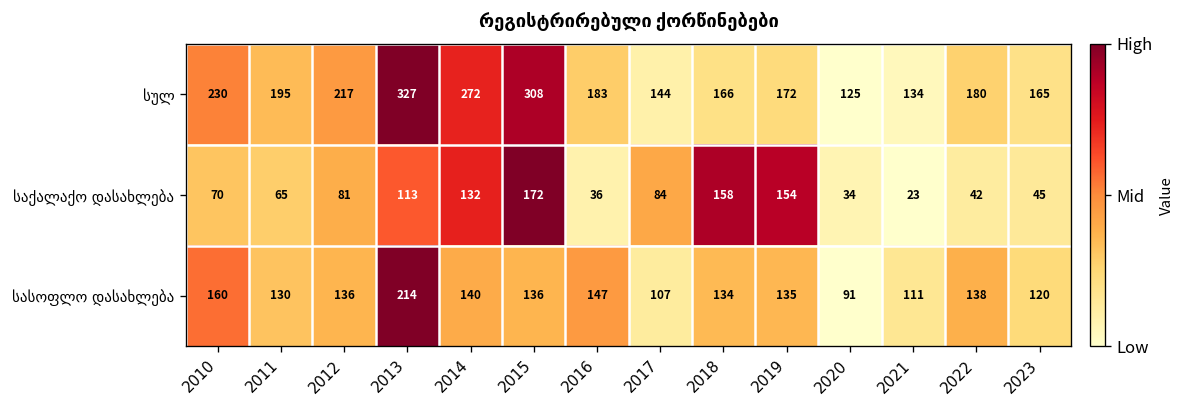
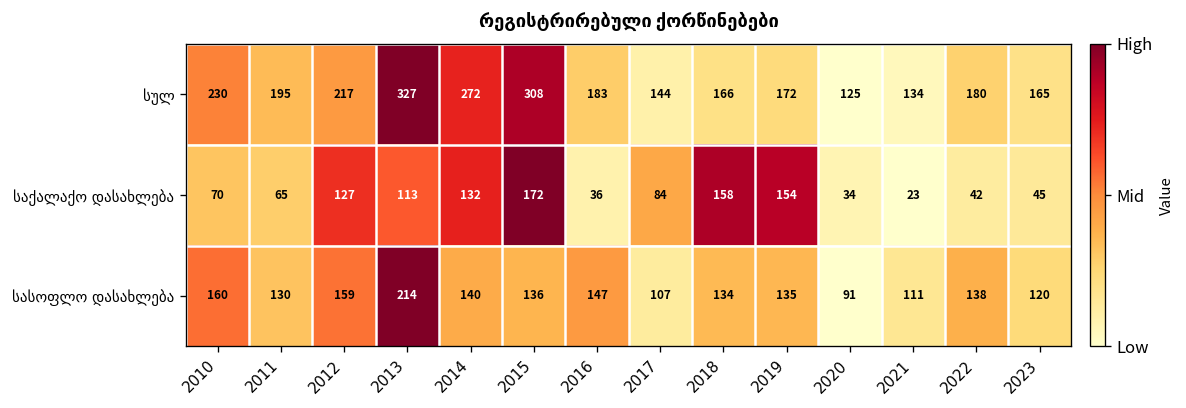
  {
    "სულ": {
      "2010": 230,
      "2011": 195,
      "2012": 217,
      "2013": 327,
      "2014": 272,
      "2015": 308,
      "2016": 183,
      "2017": 144,
      "2018": 166,
      "2019": 172,
      "2020": 125,
      "2021": 134,
      "2022": 180,
      "2023": 165
    },
    "საქალაქო დასახლება": {
      "2010": 70,
      "2011": 65,
-     "2012": 81,
+     "2012": 127,
      "2013": 113,
      "2014": 132,
      "2015": 172,
      "2016": 36,
      "2017": 84,
      "2018": 158,
      "2019": 154,
      "2020": 34,
      "2021": 23,
      "2022": 42,
      "2023": 45
    },
    "სასოფლო დასახლება": {
      "2010": 160,
      "2011": 130,
-     "2012": 136,
+     "2012": 159,
      "2013": 214,
      "2014": 140,
      "2015": 136,
      "2016": 147,
      "2017": 107,
      "2018": 134,
      "2019": 135,
      "2020": 91,
      "2021": 111,
      "2022": 138,
      "2023": 120
    }
  }
